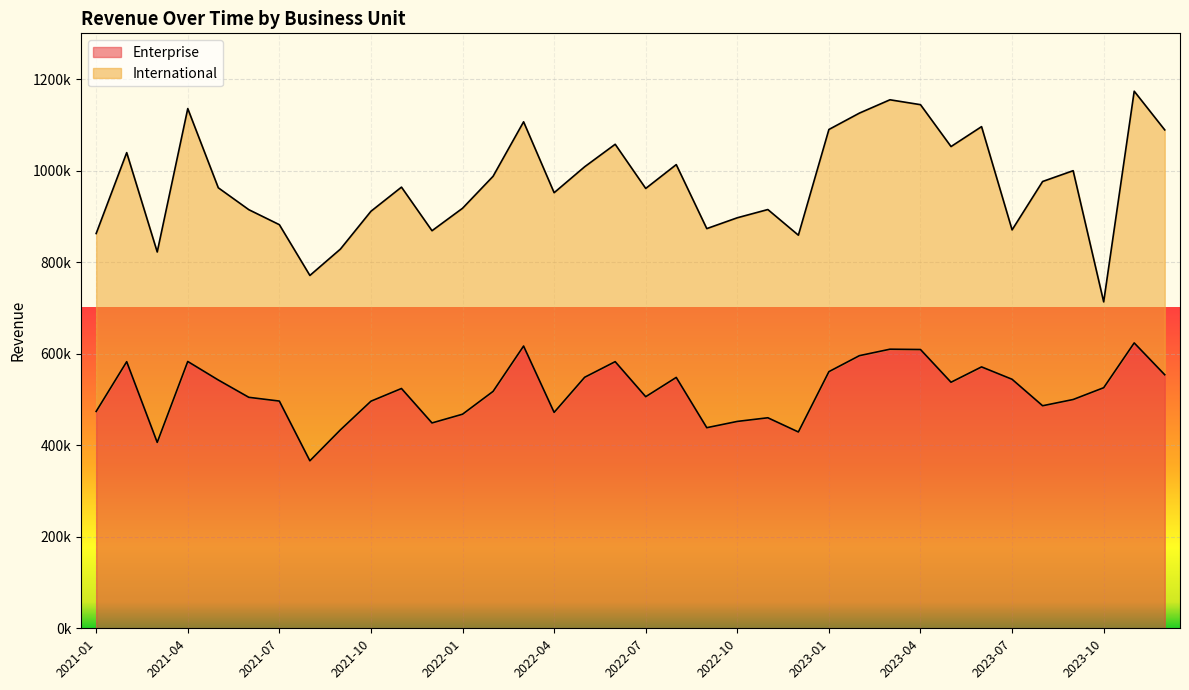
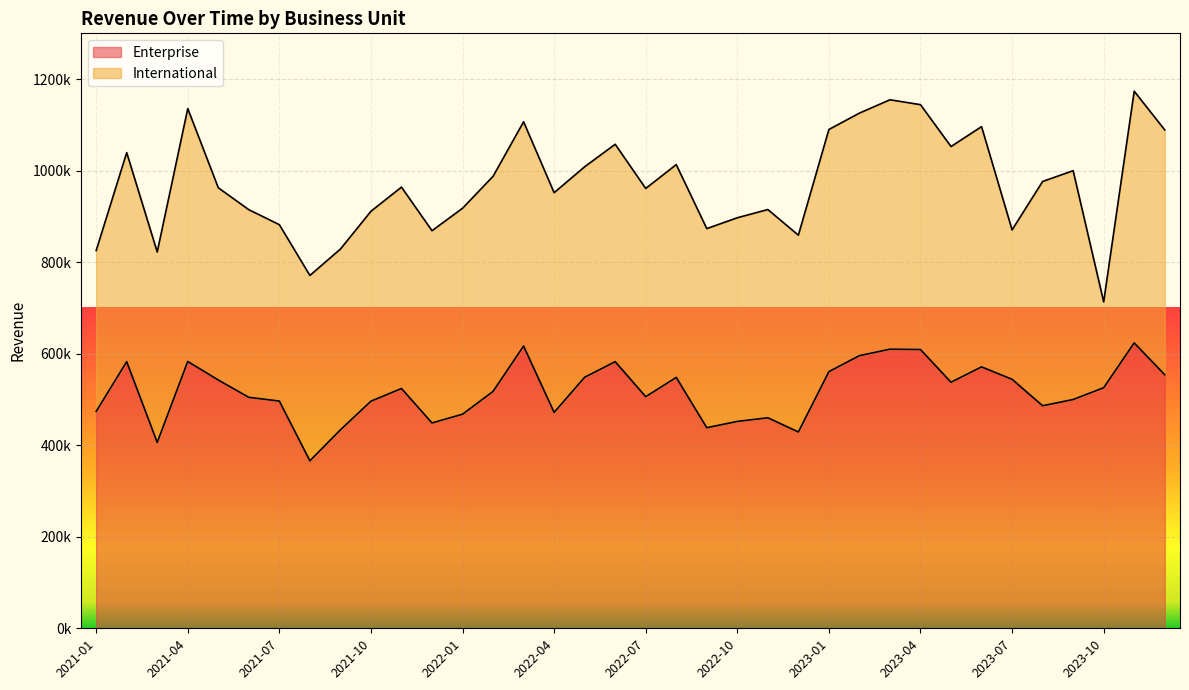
  {
    "Enterprise": {
      "2021-01": 470000,
      "2021-04": 580000,
      "2021-07": 500000,
      "2021-10": 500000,
      "2022-01": 470000,
      "2022-04": 470000,
      "2022-07": 510000,
      "2022-10": 450000,
      "2023-01": 560000,
      "2023-04": 610000,
      "2023-07": 540000,
      "2023-10": 530000
    },
    "International": {
-     "2021-01": 390000,
+     "2021-01": 350000,
      "2021-04": 550000,
      "2021-07": 390000,
      "2021-10": 420000,
      "2022-01": 450000,
      "2022-04": 480000,
      "2022-07": 450000,
      "2022-10": 440000,
      "2023-01": 530000,
      "2023-04": 540000,
      "2023-07": 330000,
      "2023-10": 190000
    }
  }
